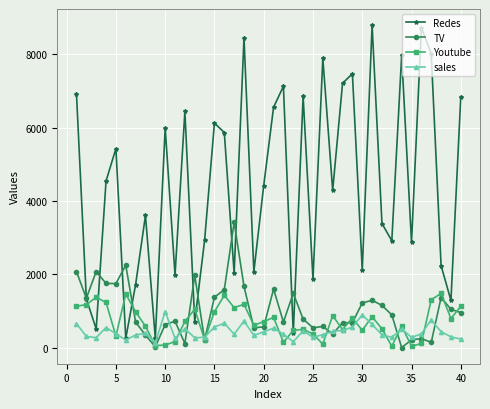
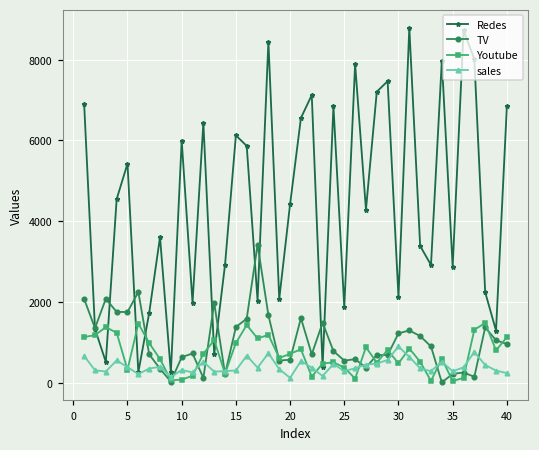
  {
    "sales": {
-     "10": 1000,
-     "15": 600,
-     "20": 400,
+     "10": 300,
+     "15": 300,
+     "20": 100,
      "25": 300,
      "30": 900,
      "40": 200
    }
  }
